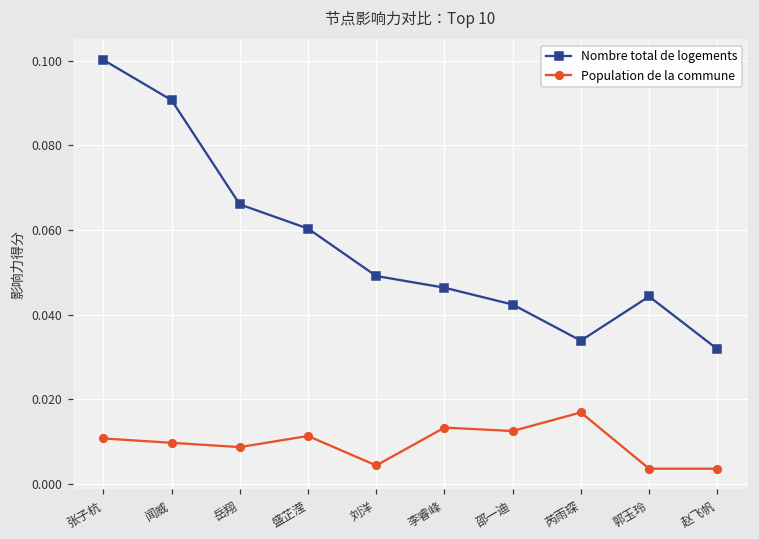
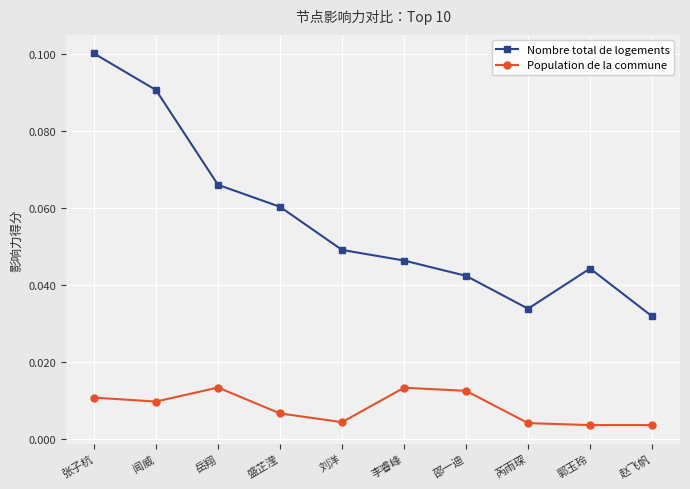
  {
    "Nombre total de logements": {
      "张子杭": 0.100,
      "闻威": 0.091,
      "岳翔": 0.066,
      "盛芷滢": 0.060,
      "刘洋": 0.049,
      "李睿峰": 0.046,
      "邵一迪": 0.042,
      "芮雨琛": 0.034,
      "郭玉玲": 0.044,
      "赵飞帆": 0.032
    },
    "Population de la commune": {
      "张子杭": 0.011,
      "闻威": 0.010,
-     "岳翔": 0.009,
-     "盛芷滢": 0.011,
+     "岳翔": 0.013,
+     "盛芷滢": 0.007,
      "刘洋": 0.004,
      "李睿峰": 0.013,
      "邵一迪": 0.012,
-     "芮雨琛": 0.017,
+     "芮雨琛": 0.004,
      "郭玉玲": 0.004,
      "赵飞帆": 0.004
    }
  }
